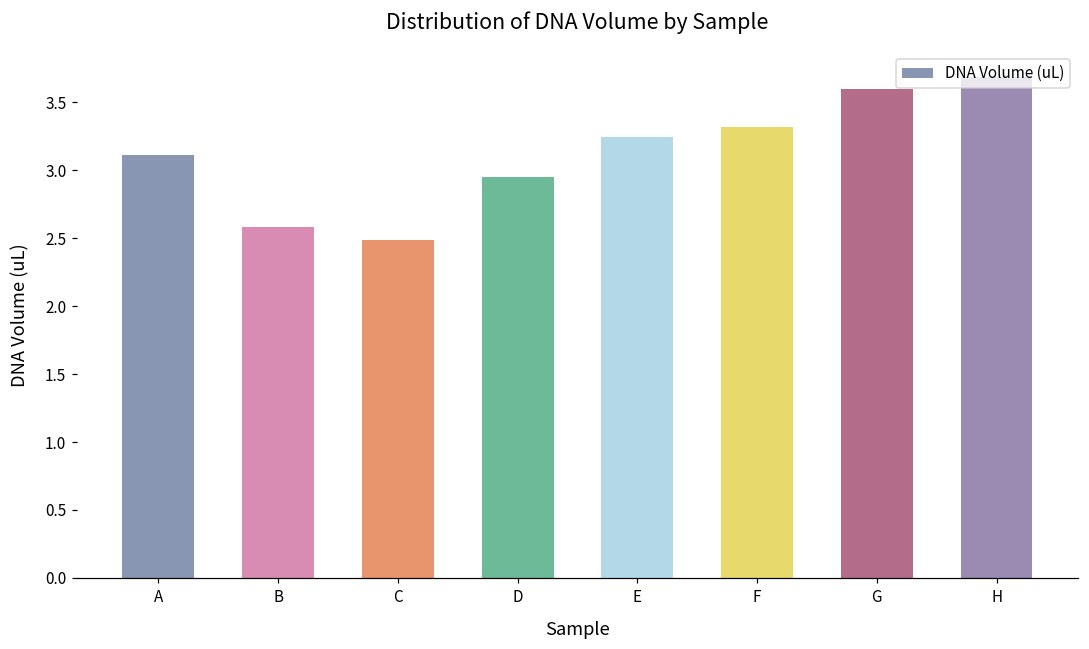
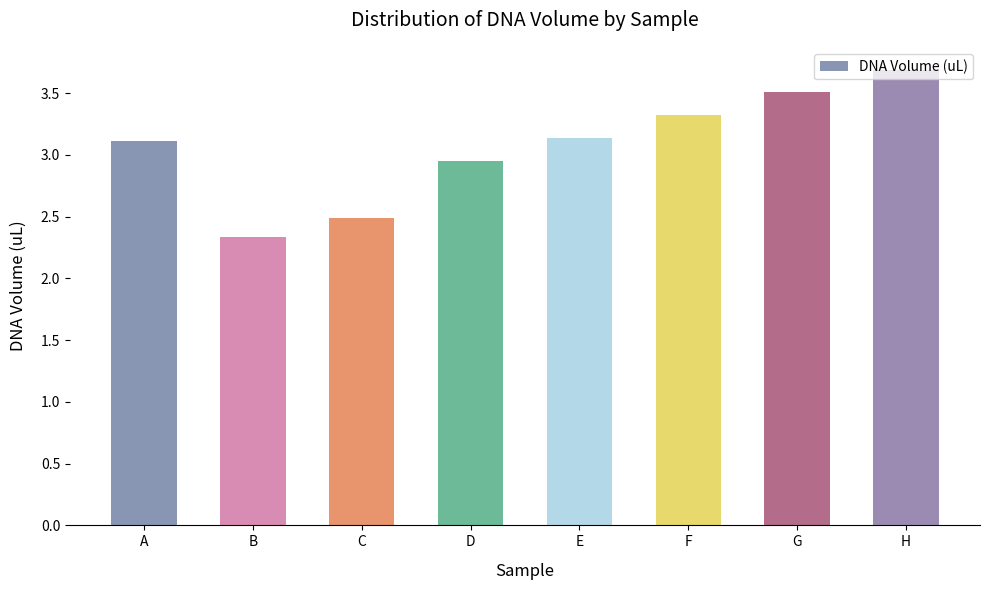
  {
    "A": 3.11,
-   "B": 2.58,
+   "B": 2.34,
    "C": 2.49,
    "D": 2.95,
-   "E": 3.25,
+   "E": 3.14,
    "F": 3.32,
-   "G": 3.60
+   "G": 3.51
  }
